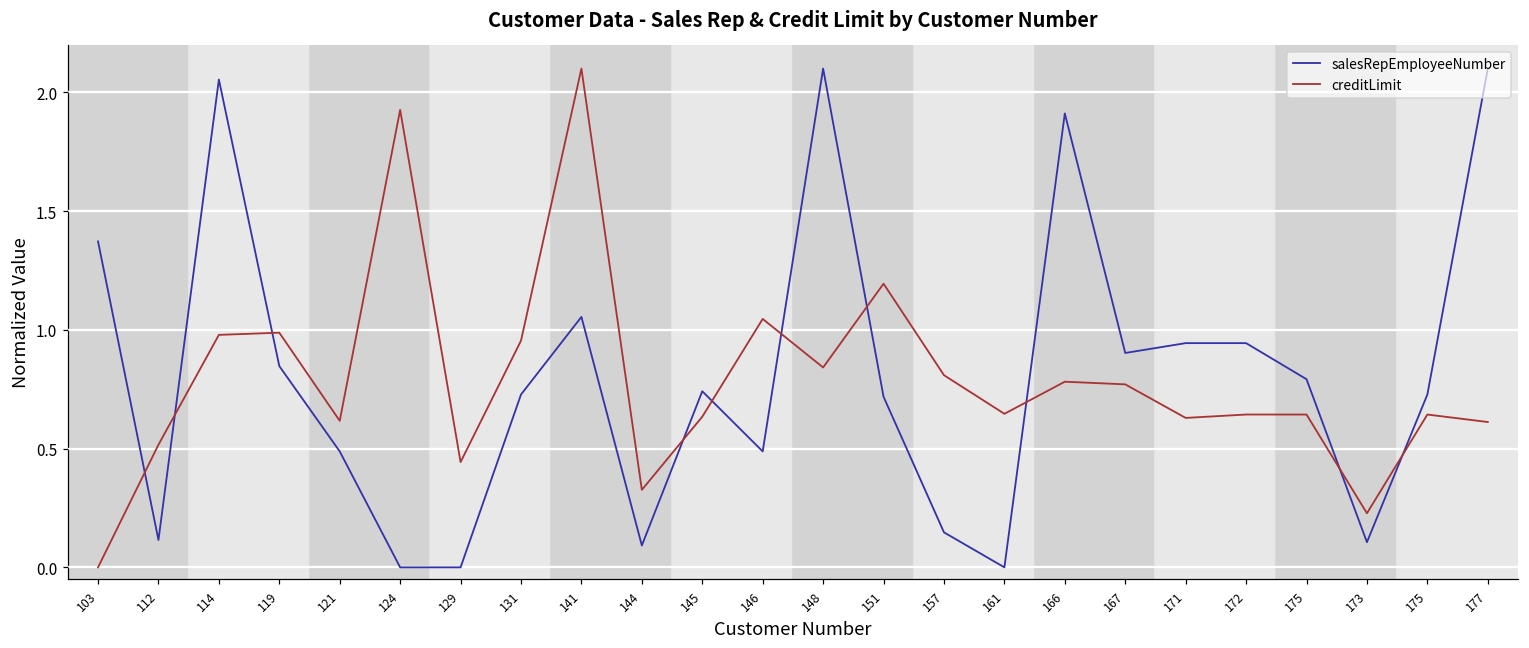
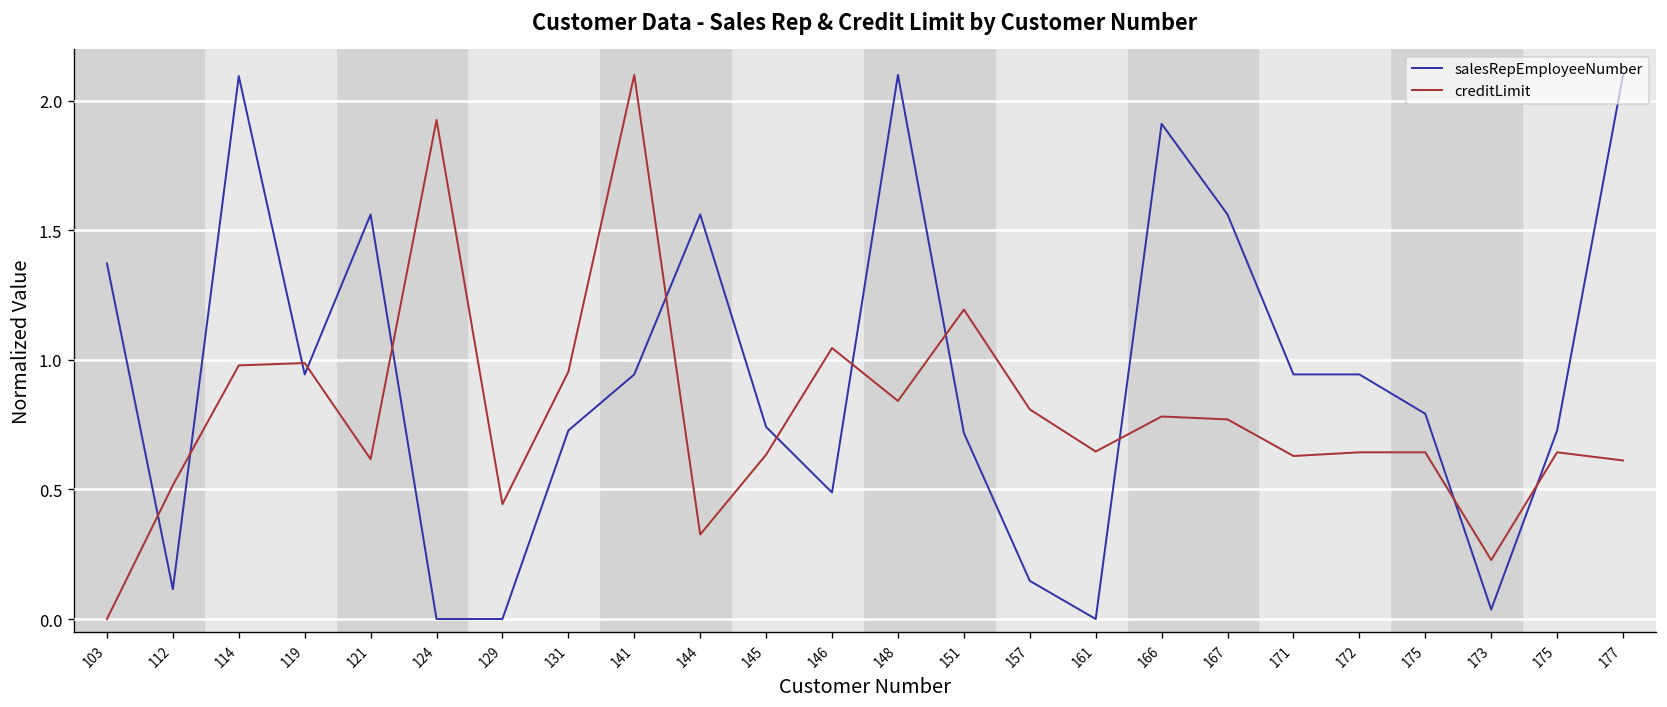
  {
    "salesRepEmployeeNumber": {
      "103": 1.37,
      "112": 0.12,
-     "114": 2.05,
-     "119": 0.85,
-     "121": 0.49,
+     "114": 2.10,
+     "119": 0.94,
+     "121": 1.56,
      "124": 0.00,
      "129": 0.00,
      "131": 0.73,
-     "141": 1.05,
-     "144": 0.09,
+     "141": 0.94,
+     "144": 1.56,
      "145": 0.74,
      "146": 0.49,
      "148": 2.10,
      "151": 0.72,
      "157": 0.15,
      "161": 0.00,
      "166": 1.91,
-     "167": 0.90,
+     "167": 1.56,
      "171": 0.94,
      "172": 0.94,
-     "173": 0.11
+     "173": 0.04
    },
    "creditLimit": {
      "103": 0.00,
      "112": 0.52,
      "114": 0.98,
      "119": 0.99,
      "121": 0.62,
      "124": 1.93,
      "129": 0.44,
      "131": 0.95,
      "141": 2.10,
      "144": 0.33,
      "145": 0.63,
      "146": 1.05,
      "148": 0.84,
      "151": 1.19,
      "157": 0.81,
      "161": 0.65,
      "166": 0.78,
      "167": 0.77,
      "171": 0.63,
      "172": 0.64,
      "173": 0.23,
      "177": 0.61
    }
  }
